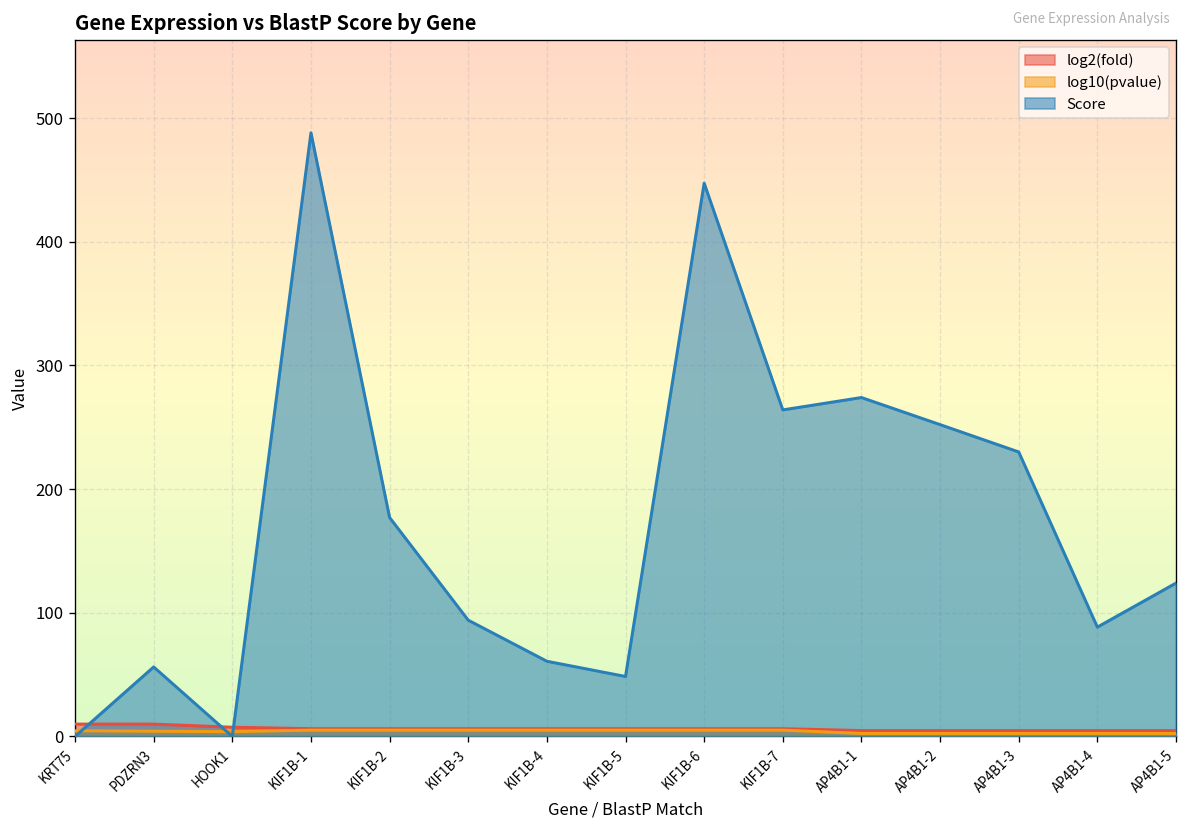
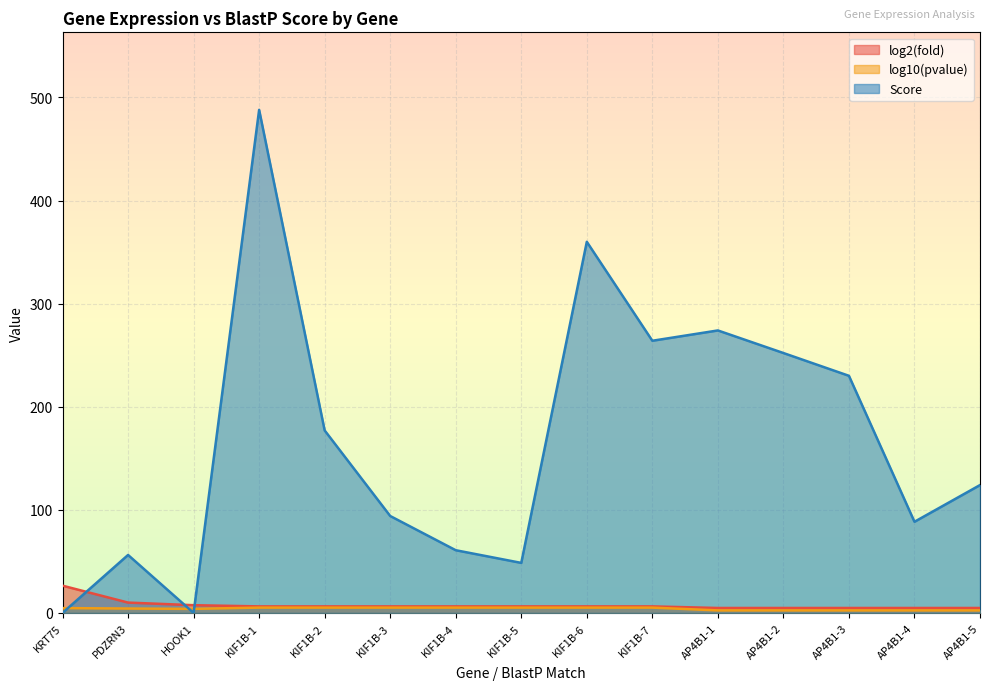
  {
    "log2(fold)": {
-     "KRT75": 10,
+     "KRT75": 26,
      "PDZRN3": 10,
      "HOOK1": 7
    },
    "log10(pvalue)": {
      "KRT75": 5,
      "PDZRN3": 4,
      "HOOK1": 4
    },
    "Score": {
      "KRT75": 0,
      "PDZRN3": 56,
      "HOOK1": 0,
      "KIF1B-1": 488,
      "KIF1B-2": 177,
      "KIF1B-3": 94,
      "KIF1B-4": 61,
      "KIF1B-5": 49,
-     "KIF1B-6": 447,
+     "KIF1B-6": 360,
      "KIF1B-7": 264,
      "AP4B1-1": 274,
      "AP4B1-2": 252,
      "AP4B1-3": 230,
      "AP4B1-4": 88,
      "AP4B1-5": 124
    }
  }
